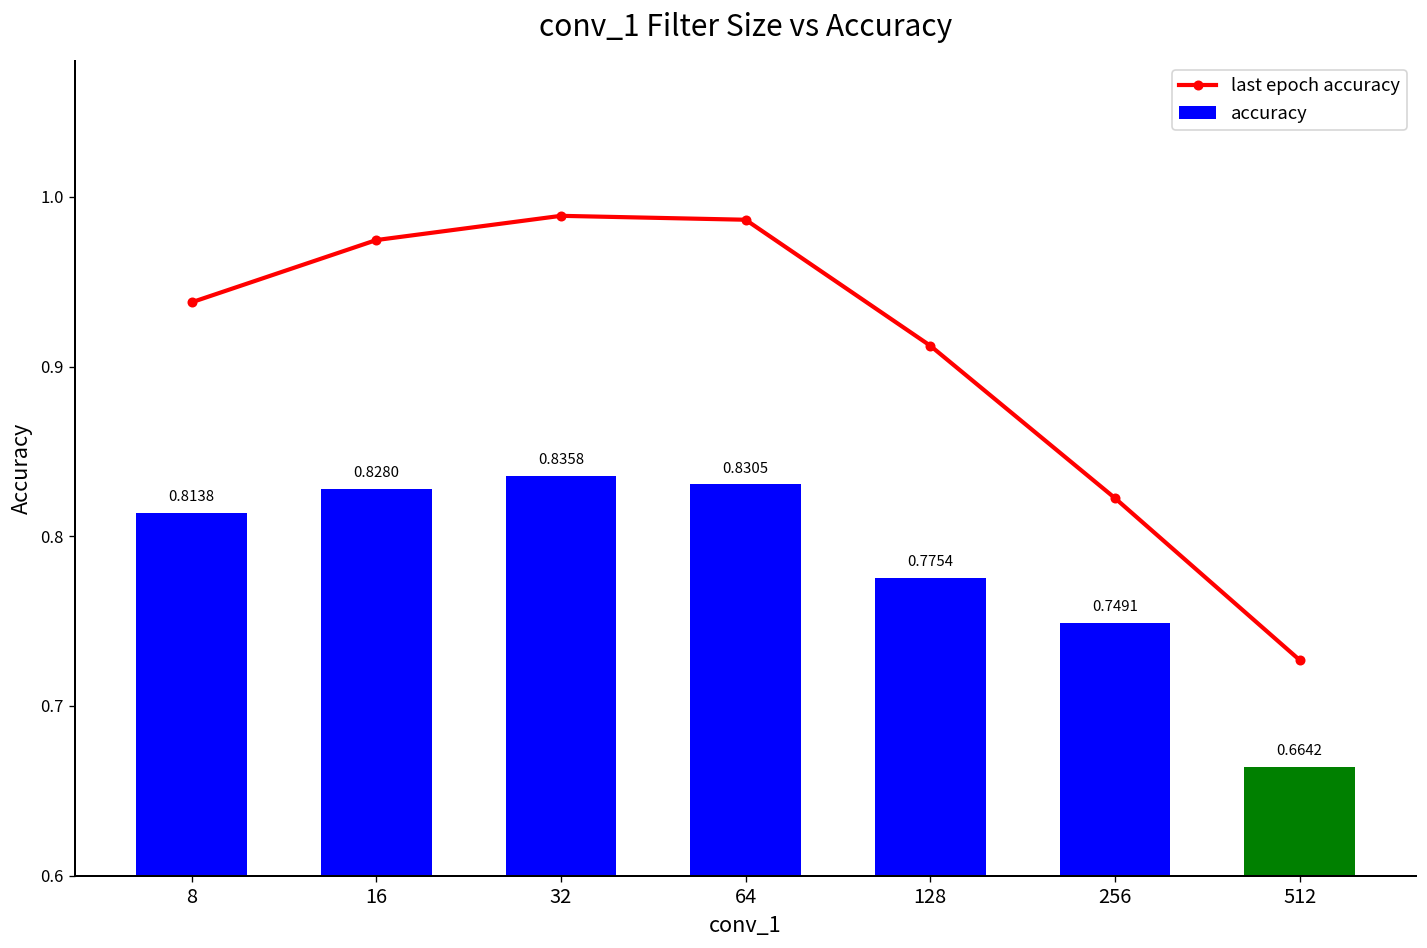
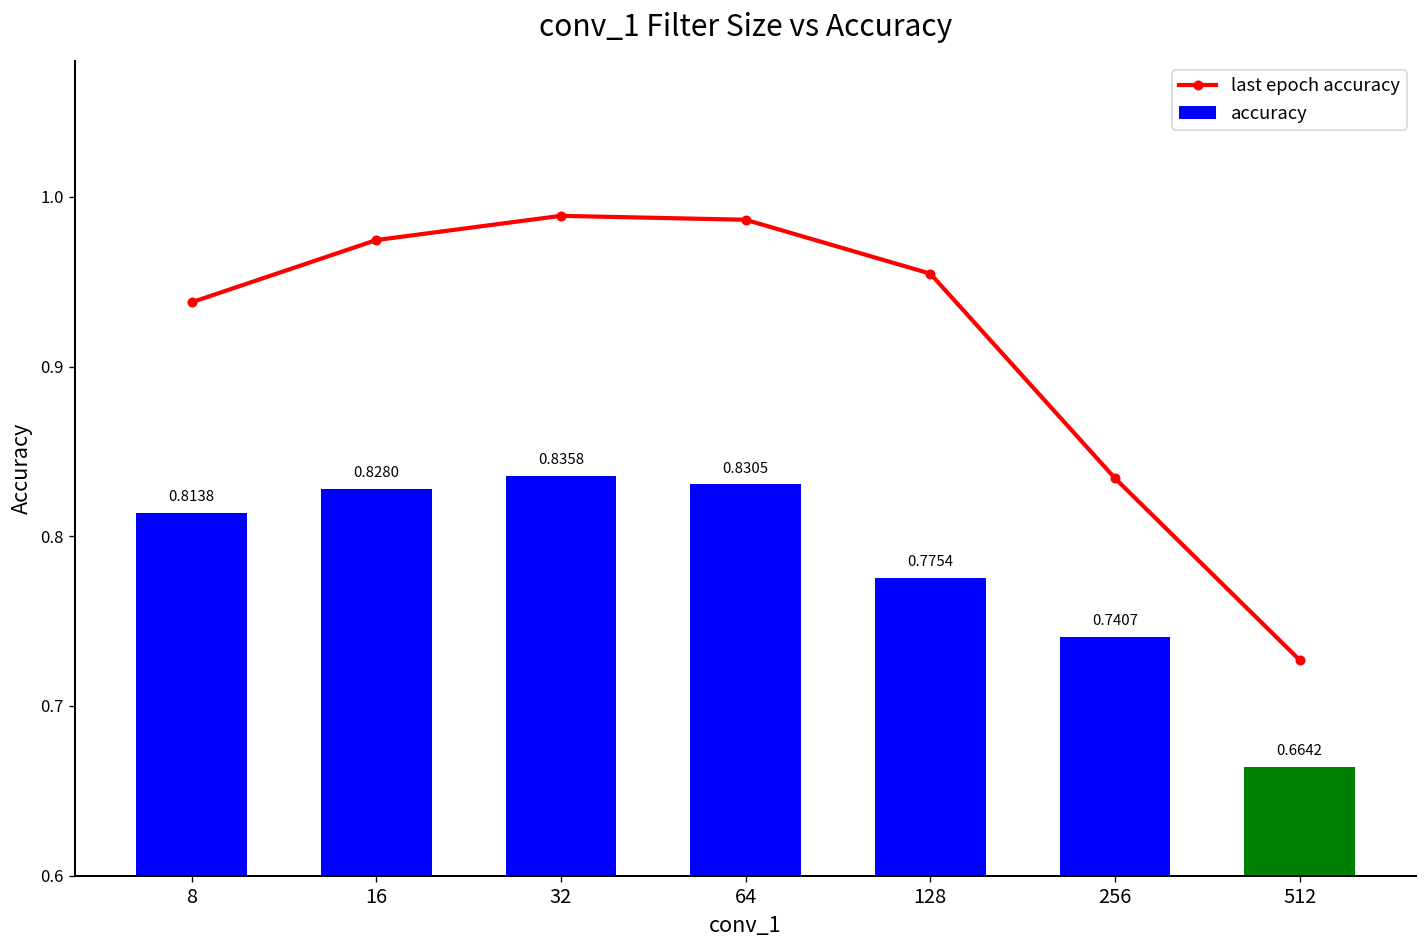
  {
    "last epoch accuracy": {
      "8": 0.938,
      "16": 0.974,
      "32": 0.989,
      "64": 0.986,
-     "128": 0.912,
-     "256": 0.822,
+     "128": 0.955,
+     "256": 0.834,
      "512": 0.727
    },
    "accuracy": {
      "8": 0.8138,
      "16": 0.8280,
      "32": 0.8358,
      "64": 0.8305,
      "128": 0.7754,
-     "256": 0.7491,
+     "256": 0.7407,
      "512": 0.6642
    }
  }
